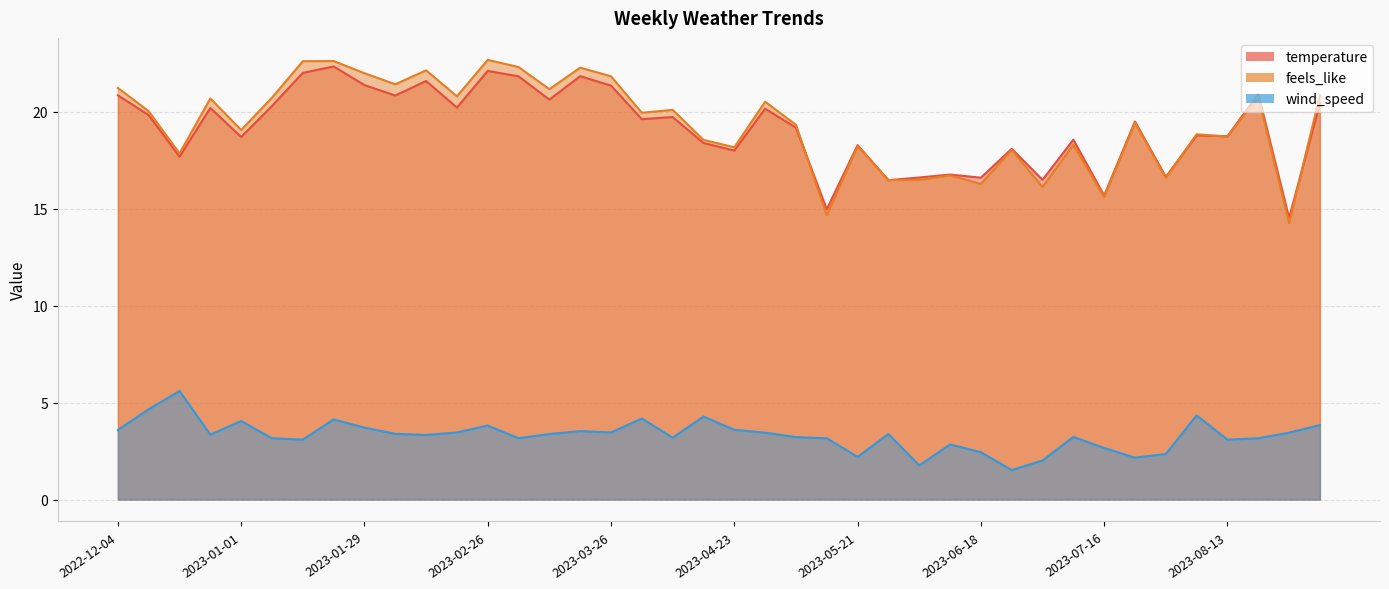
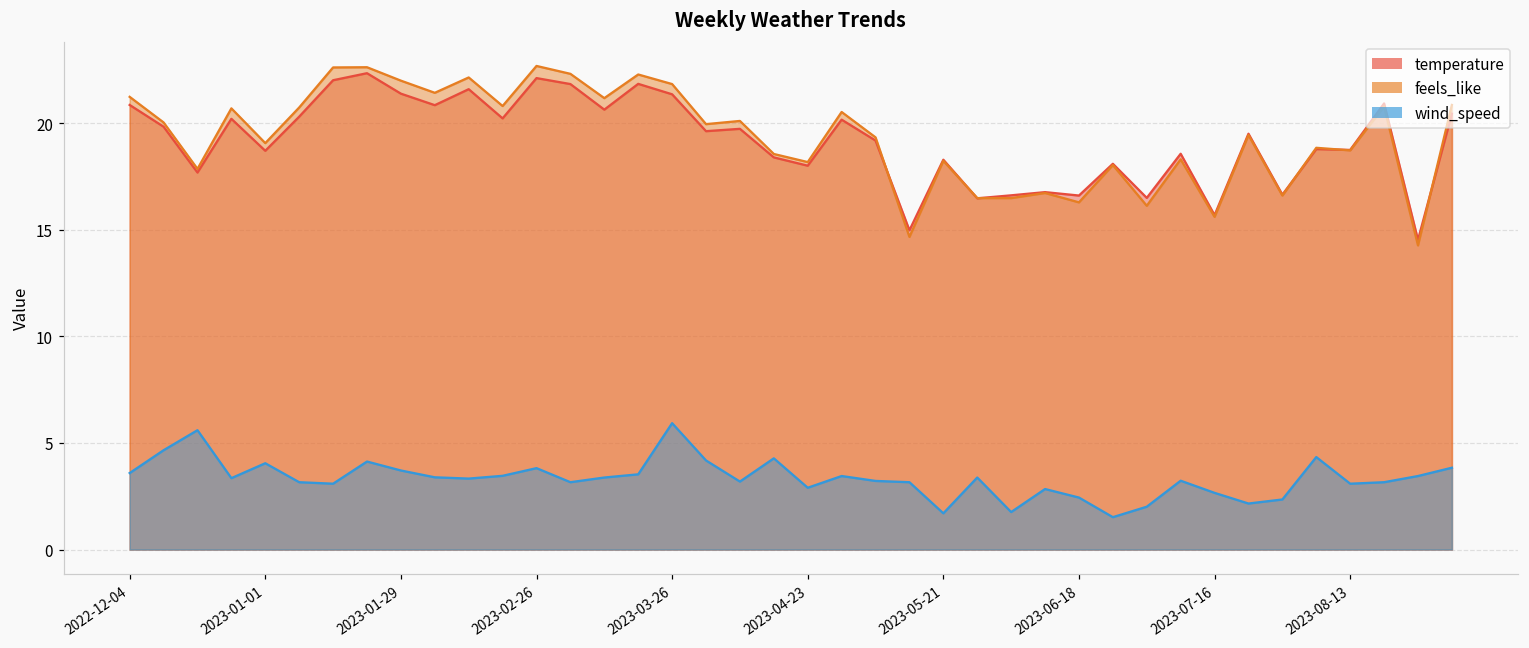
  {
    "wind_speed": {
      "2022-12-04": 3.6,
      "2023-01-01": 4.1,
      "2023-01-29": 3.7,
      "2023-02-26": 3.8,
-     "2023-03-26": 3.5,
-     "2023-04-23": 3.6,
-     "2023-05-21": 2.2,
+     "2023-03-26": 5.9,
+     "2023-04-23": 2.9,
+     "2023-05-21": 1.7,
      "2023-06-18": 2.4,
      "2023-07-16": 2.7,
      "2023-08-13": 3.1
    }
  }
